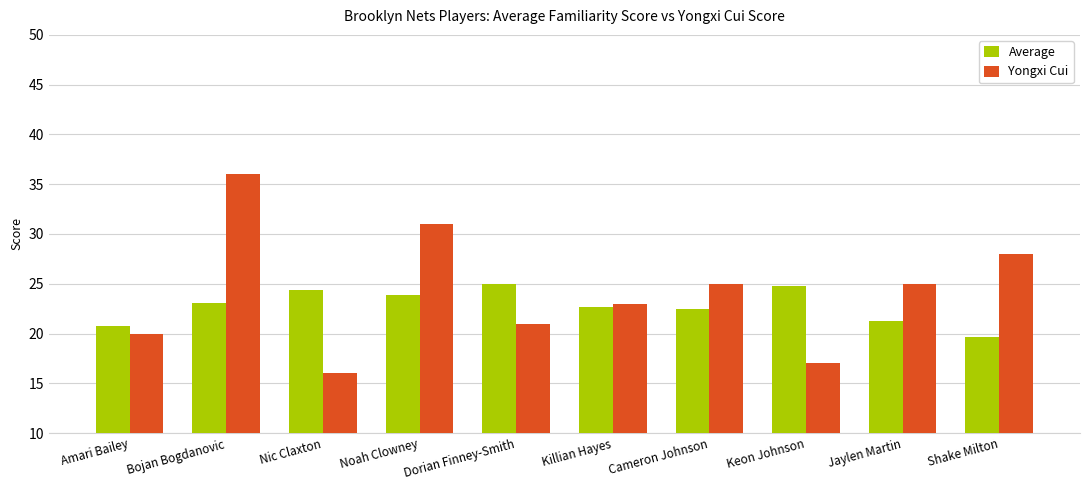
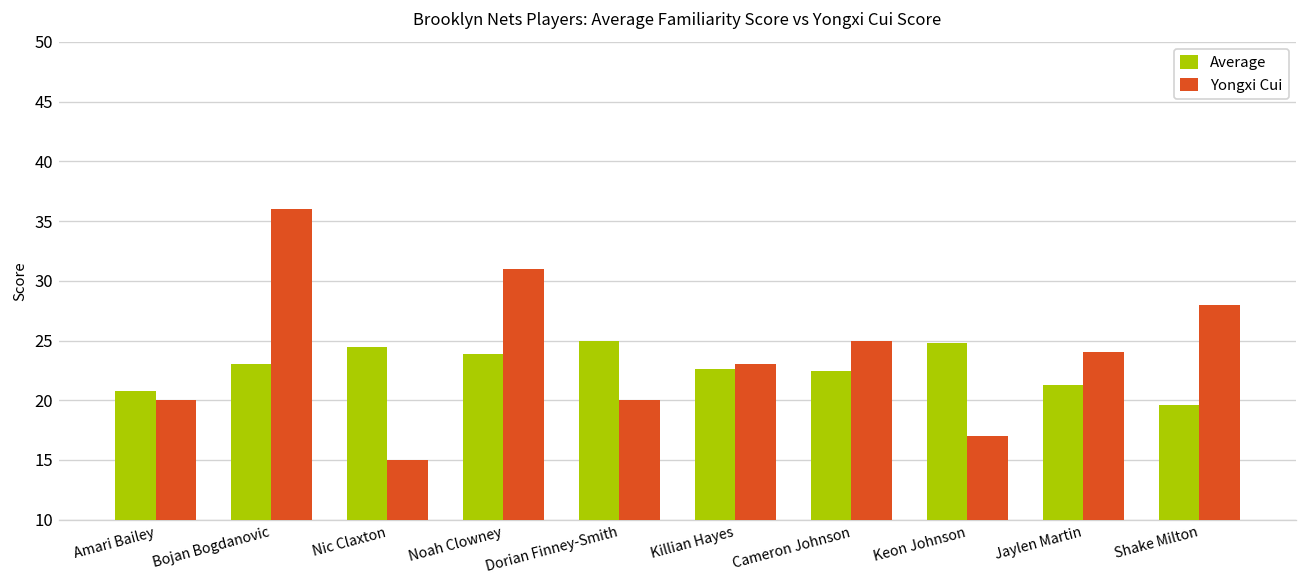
  {
    "Average": {
      "Amari Bailey": 21,
      "Bojan Bogdanovic": 23,
      "Nic Claxton": 24,
      "Noah Clowney": 24,
      "Dorian Finney-Smith": 25,
      "Killian Hayes": 23,
      "Cameron Johnson": 22,
      "Keon Johnson": 25,
      "Jaylen Martin": 21,
      "Shake Milton": 20
    },
    "Yongxi Cui": {
      "Amari Bailey": 20,
      "Bojan Bogdanovic": 36,
-     "Nic Claxton": 16,
+     "Nic Claxton": 15,
      "Noah Clowney": 31,
-     "Dorian Finney-Smith": 21,
+     "Dorian Finney-Smith": 20,
      "Killian Hayes": 23,
      "Cameron Johnson": 25,
      "Keon Johnson": 17,
-     "Jaylen Martin": 25,
+     "Jaylen Martin": 24,
      "Shake Milton": 28
    }
  }
